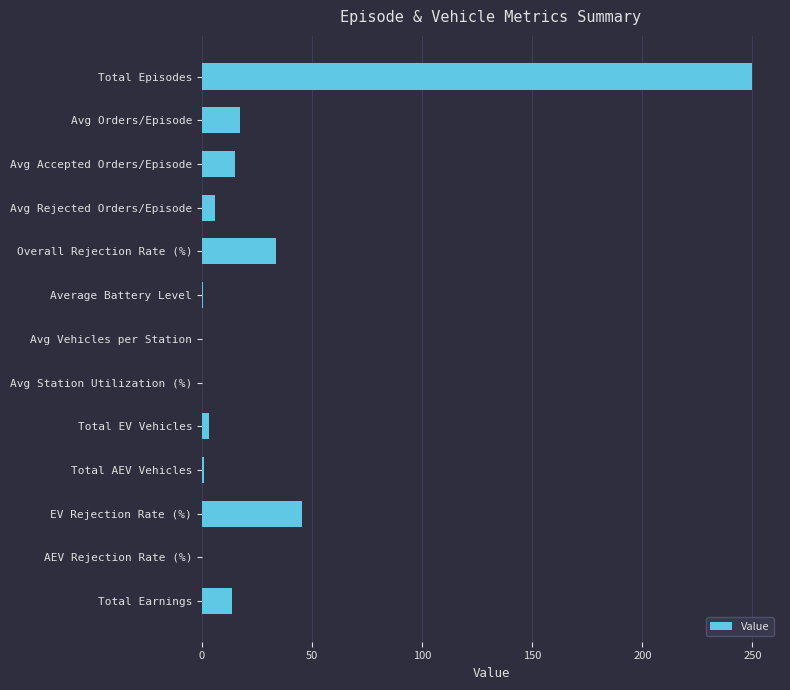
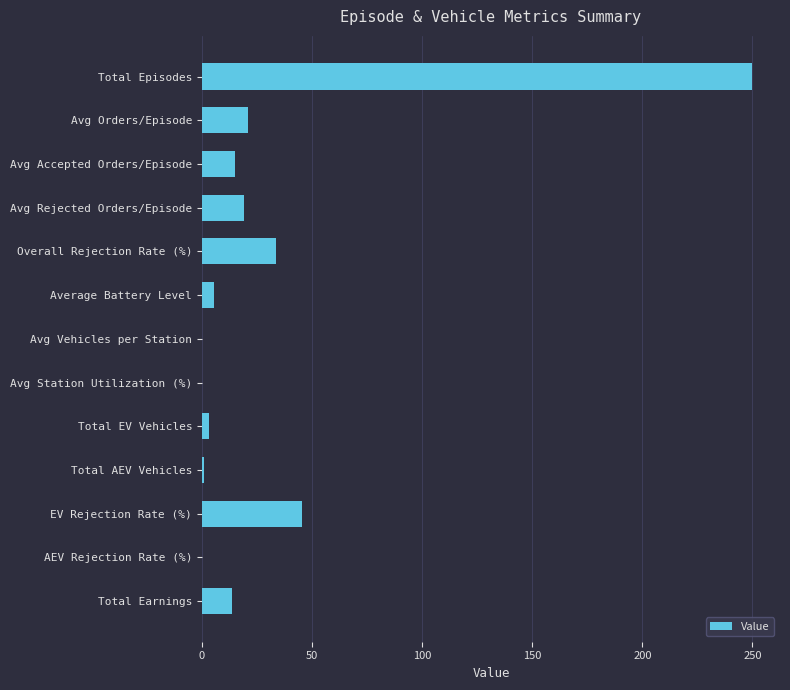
  {
    "Total Episodes": 250,
-   "Avg Orders/Episode": 17,
+   "Avg Orders/Episode": 21,
    "Avg Accepted Orders/Episode": 15,
-   "Avg Rejected Orders/Episode": 6,
+   "Avg Rejected Orders/Episode": 19,
    "Overall Rejection Rate (%)": 34,
-   "Average Battery Level": 1,
+   "Average Battery Level": 5,
    "Avg Vehicles per Station": 0,
    "Avg Station Utilization (%)": 0,
    "Total EV Vehicles": 3,
    "EV Rejection Rate (%)": 46,
    "AEV Rejection Rate (%)": 0,
    "Total Earnings": 14
  }
